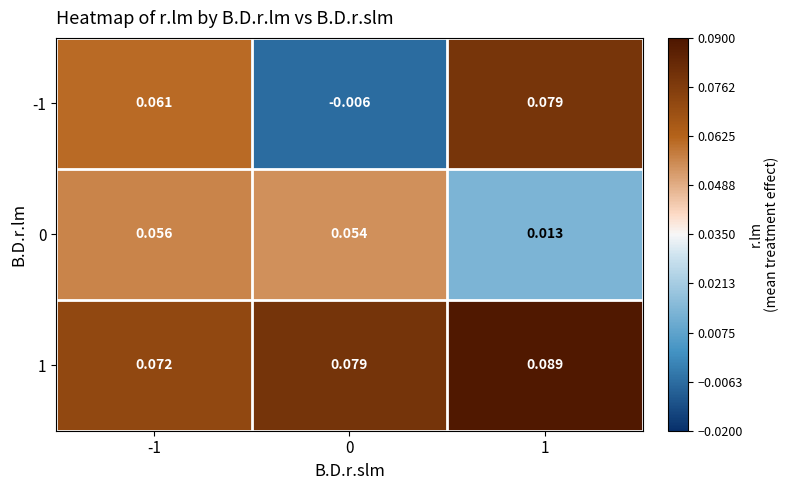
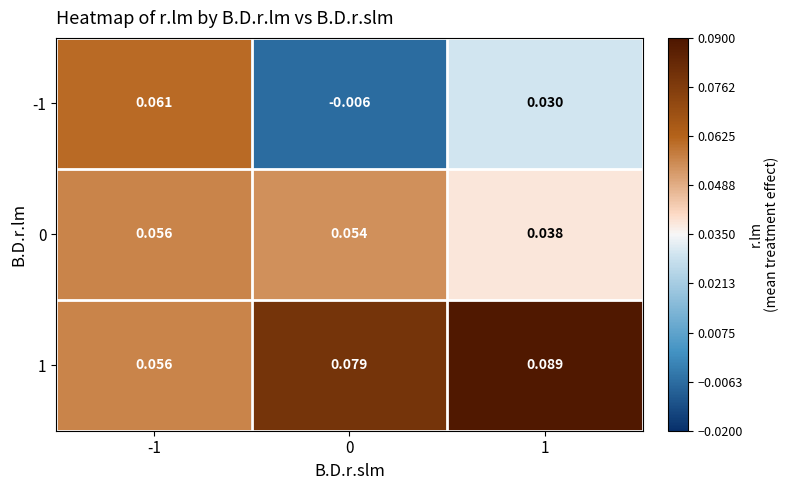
  {
    "-1": {
      "-1": 0.061,
      "0": -0.006,
-     "1": 0.079
+     "1": 0.030
    },
    "0": {
      "-1": 0.056,
      "0": 0.054,
-     "1": 0.013
+     "1": 0.038
    },
    "1": {
-     "-1": 0.072,
+     "-1": 0.056,
      "0": 0.079,
      "1": 0.089
    }
  }
